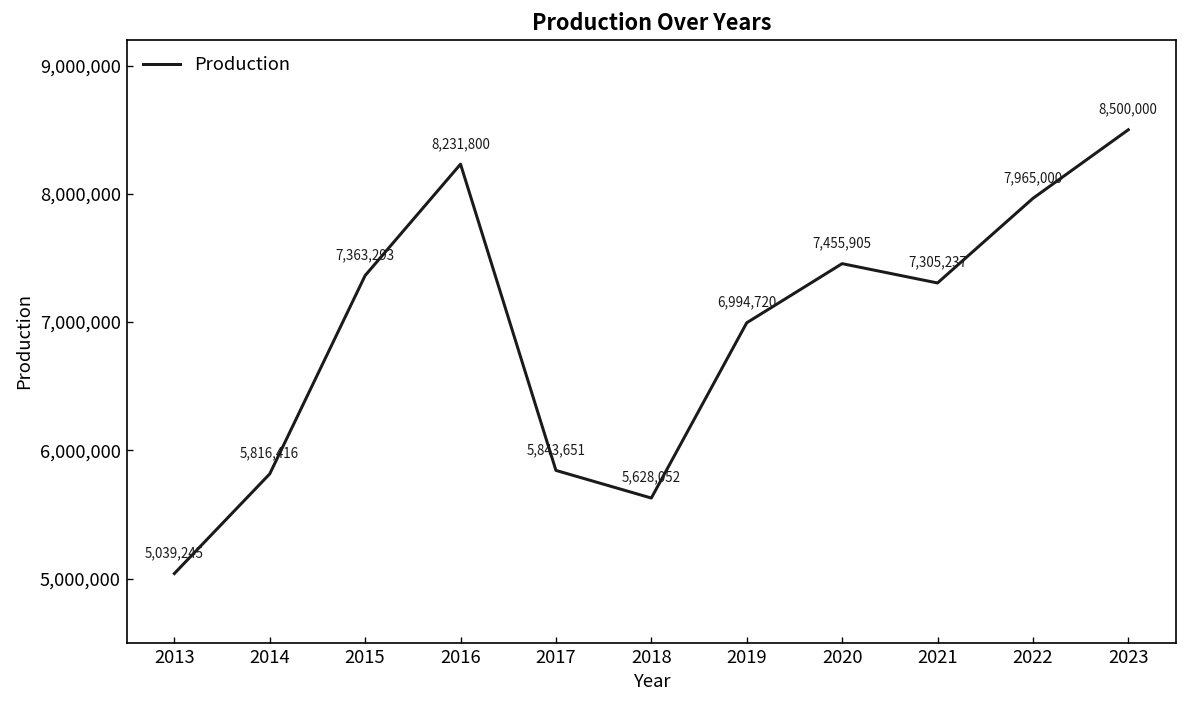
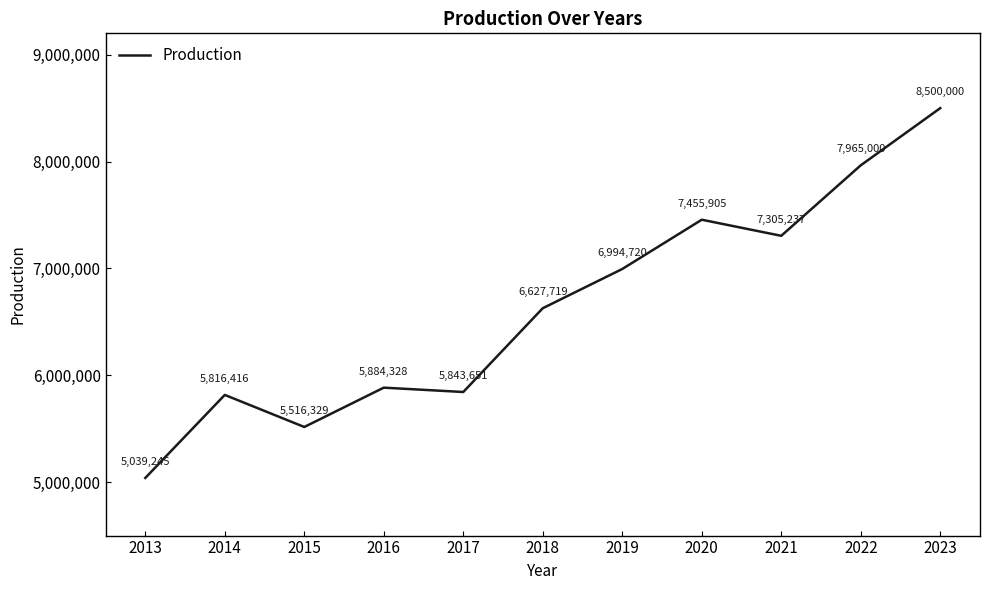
  {
    "2013": "5,039,245",
    "2014": "5,816,416",
-   "2015": "7,363,293",
-   "2016": "8,231,800",
+   "2015": "5,516,329",
+   "2016": "5,884,328",
    "2017": "5,843,651",
-   "2018": "5,628,052",
+   "2018": "6,627,719",
    "2019": "6,994,720",
    "2020": "7,455,905",
    "2021": "7,305,237",
    "2022": "7,965,000",
    "2023": "8,500,000"
  }
